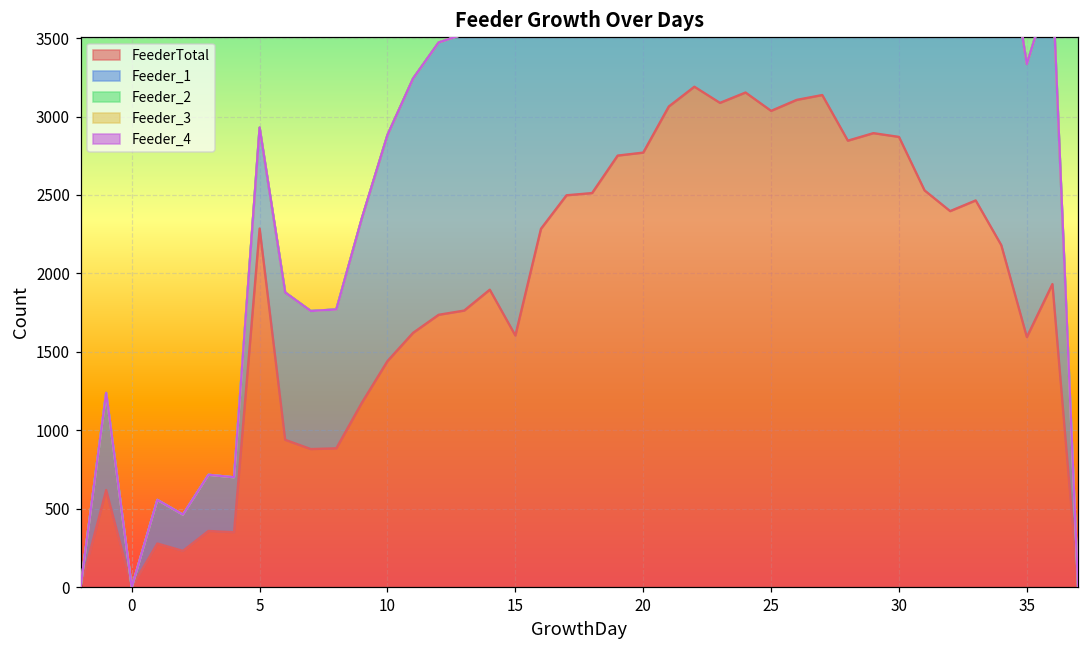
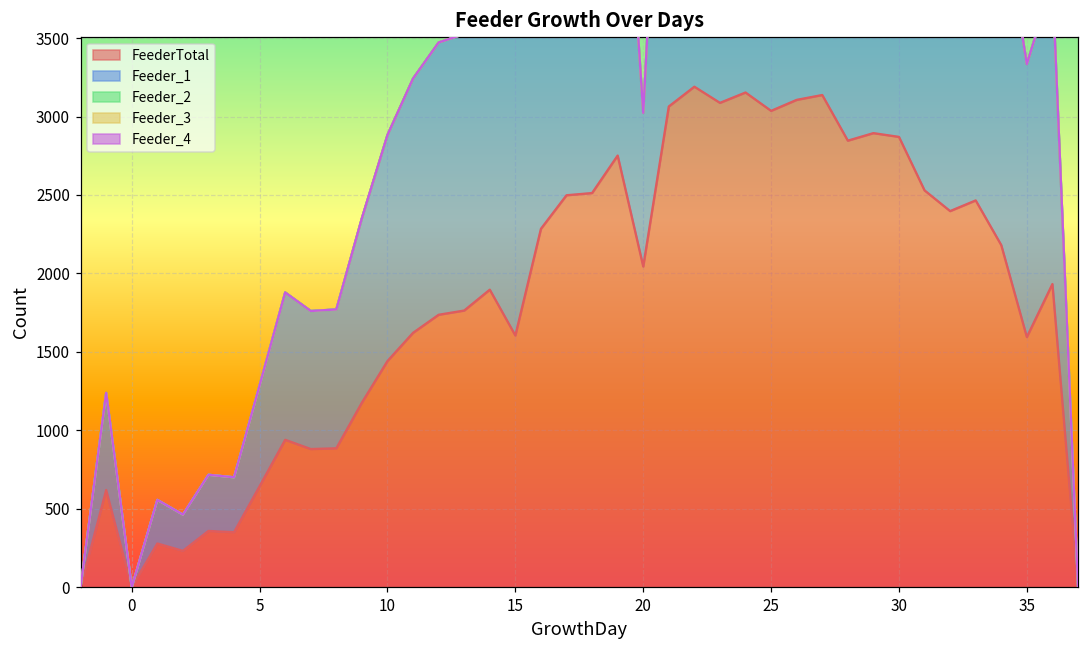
  {
    "FeederTotal": {
-     "5": 2290,
+     "5": 640,
      "10": 1440,
      "15": 1600,
-     "20": 2770,
+     "20": 2040,
      "25": 3040,
      "30": 2870,
      "35": 1590
    }
  }
